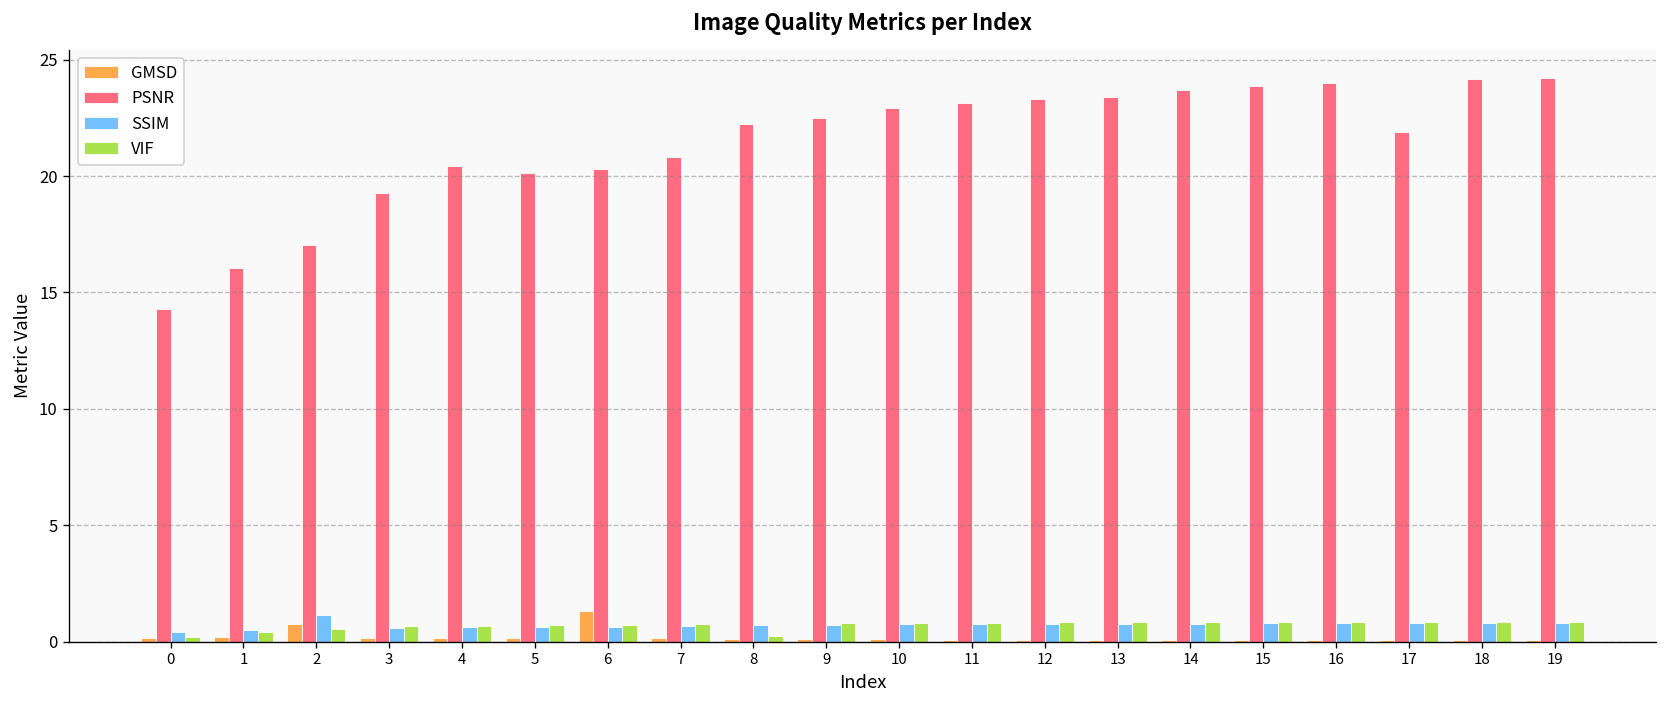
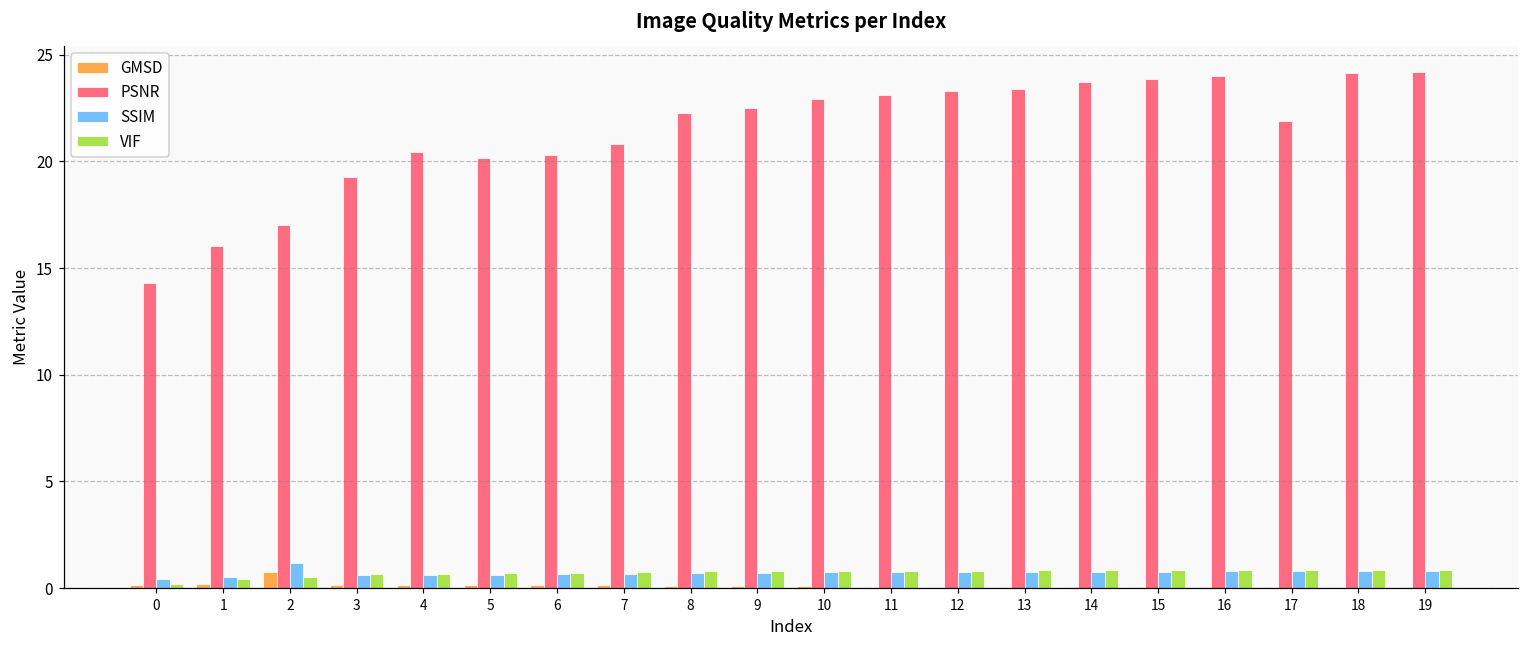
  {
    "GMSD": {
      "0": 0.2,
      "1": 0.2,
      "2": 0.7,
      "3": 0.2,
      "4": 0.2,
      "5": 0.2,
-     "6": 1.3,
+     "6": 0.2,
      "7": 0.2
    },
    "PSNR": {
      "0": 14.3,
      "1": 16.0,
      "2": 17.0,
      "3": 19.3,
      "4": 20.4,
      "5": 20.1,
      "6": 20.3,
      "7": 20.8,
      "8": 22.3,
      "9": 22.5,
      "10": 22.9,
      "11": 23.1,
      "12": 23.3,
      "13": 23.4,
      "14": 23.7,
      "15": 23.9,
      "16": 24.0,
      "17": 21.9,
      "18": 24.1,
      "19": 24.2
    },
    "SSIM": {
      "0": 0.4,
      "1": 0.5,
      "2": 1.2,
      "3": 0.6,
      "4": 0.6,
      "5": 0.6,
      "6": 0.6,
      "7": 0.7,
      "8": 0.7,
      "9": 0.7,
      "10": 0.7,
      "11": 0.8,
      "12": 0.8,
      "13": 0.8,
      "14": 0.8,
      "15": 0.8,
      "16": 0.8,
      "17": 0.8,
      "18": 0.8,
      "19": 0.8
    },
    "VIF": {
      "0": 0.2,
      "1": 0.4,
      "2": 0.5,
      "3": 0.7,
      "4": 0.7,
      "5": 0.7,
      "6": 0.7,
      "7": 0.8,
-     "8": 0.3,
+     "8": 0.8,
      "9": 0.8,
      "10": 0.8,
      "11": 0.8,
      "12": 0.8,
      "13": 0.8,
      "14": 0.8,
      "15": 0.9,
      "16": 0.9,
      "17": 0.9,
      "18": 0.9,
      "19": 0.9
    }
  }
